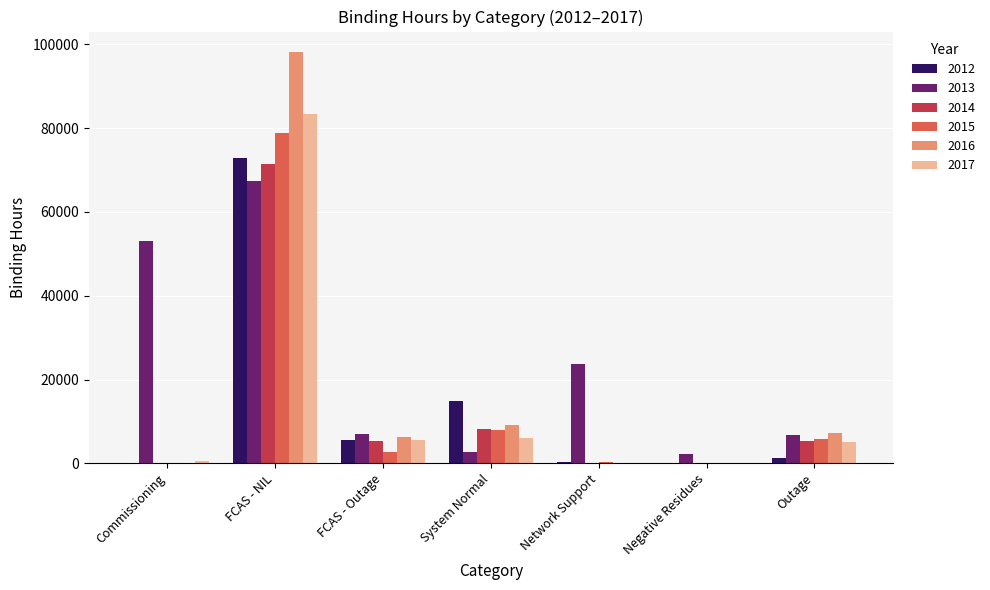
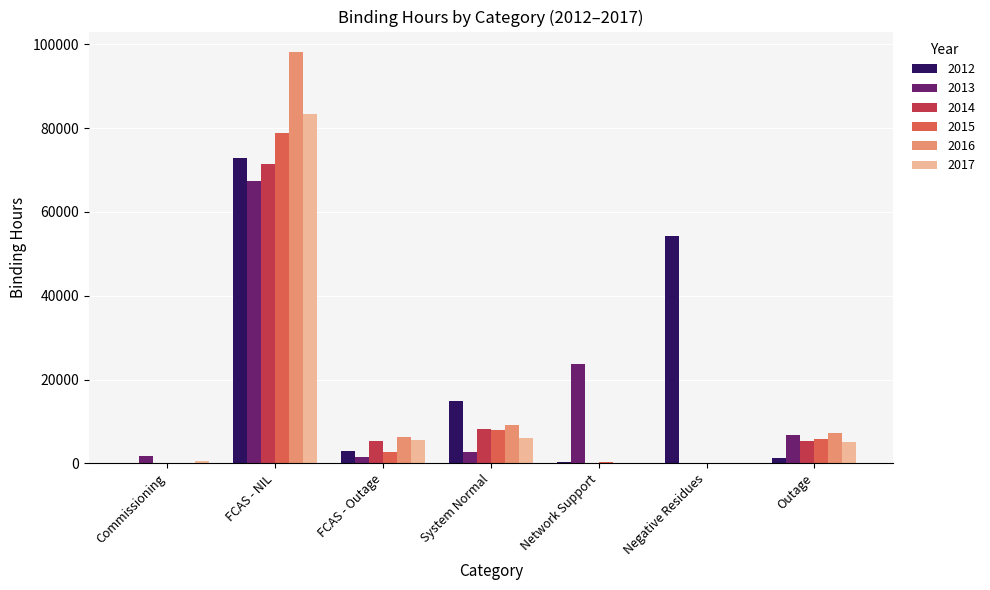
  {
    "2012": {
      "Commissioning": 0,
      "FCAS - NIL": 73000,
-     "FCAS - Outage": 6000,
+     "FCAS - Outage": 3000,
      "System Normal": 15000,
-     "Negative Residues": 0,
+     "Negative Residues": 54000,
      "Outage": 1000
    },
    "2013": {
-     "Commissioning": 53000,
+     "Commissioning": 2000,
      "FCAS - NIL": 67000,
-     "FCAS - Outage": 7000,
+     "FCAS - Outage": 2000,
      "System Normal": 3000,
      "Network Support": 24000,
-     "Negative Residues": 2000,
+     "Negative Residues": 0,
      "Outage": 7000
    }
  }
